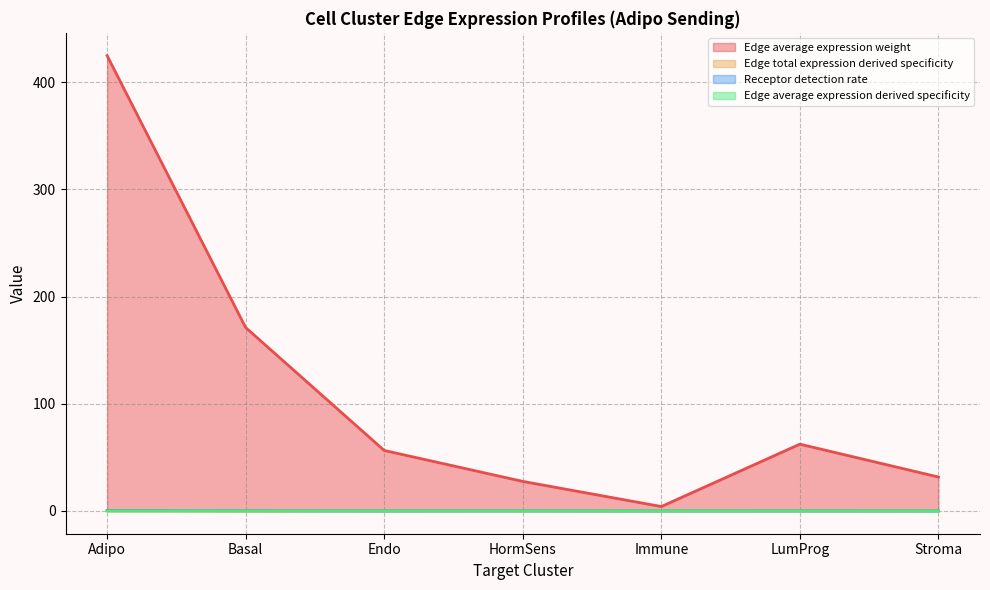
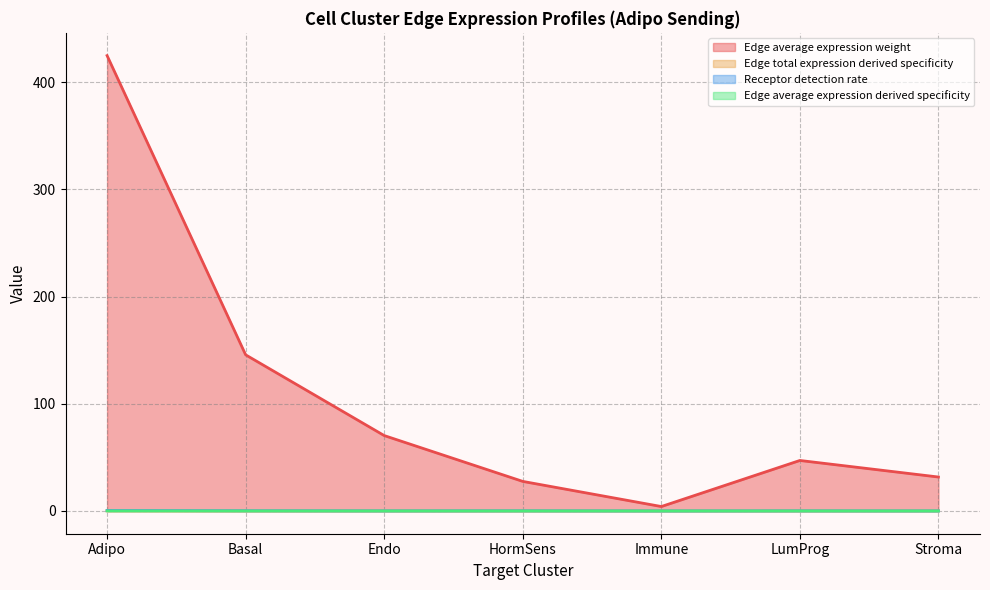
  {
    "Edge average expression weight": {
      "Adipo": 425,
-     "Basal": 171,
-     "Endo": 56,
+     "Basal": 146,
+     "Endo": 70,
      "HormSens": 28,
      "Immune": 4,
-     "LumProg": 62,
+     "LumProg": 47,
      "Stroma": 32
    }
  }
